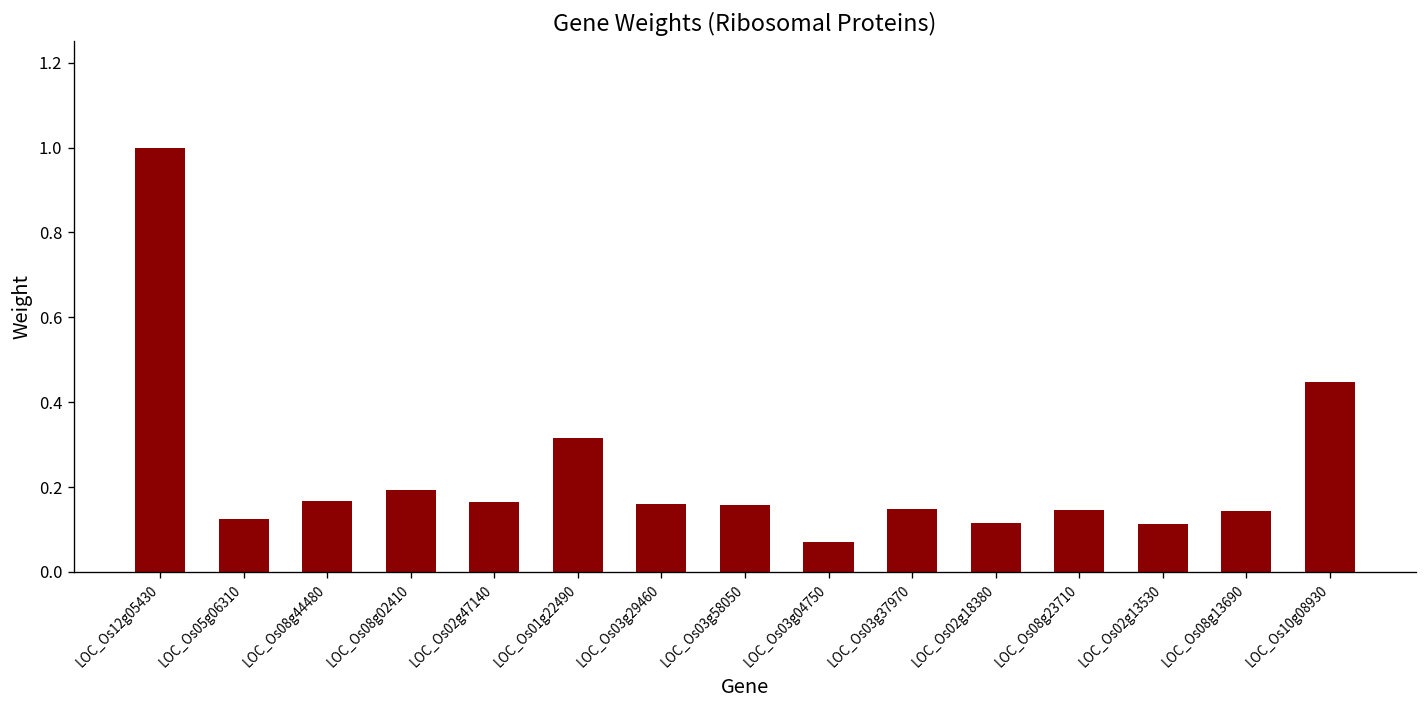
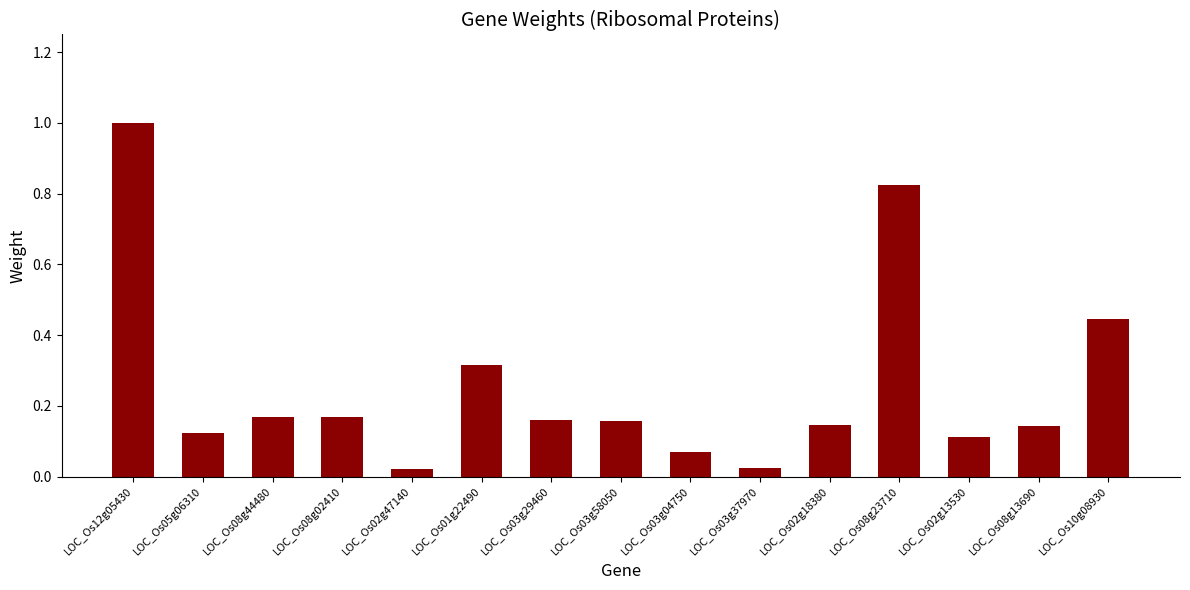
  {
    "LOC_Os12g05430": 1.00,
    "LOC_Os05g06310": 0.12,
    "LOC_Os08g44480": 0.17,
-   "LOC_Os08g02410": 0.19,
-   "LOC_Os02g47140": 0.16,
+   "LOC_Os08g02410": 0.17,
+   "LOC_Os02g47140": 0.02,
    "LOC_Os01g22490": 0.32,
    "LOC_Os03g29460": 0.16,
    "LOC_Os03g58050": 0.16,
    "LOC_Os03g04750": 0.07,
-   "LOC_Os03g37970": 0.15,
-   "LOC_Os02g18380": 0.11,
-   "LOC_Os08g23710": 0.15,
+   "LOC_Os03g37970": 0.02,
+   "LOC_Os02g18380": 0.15,
+   "LOC_Os08g23710": 0.83,
    "LOC_Os02g13530": 0.11,
    "LOC_Os08g13690": 0.14,
    "LOC_Os10g08930": 0.45
  }
